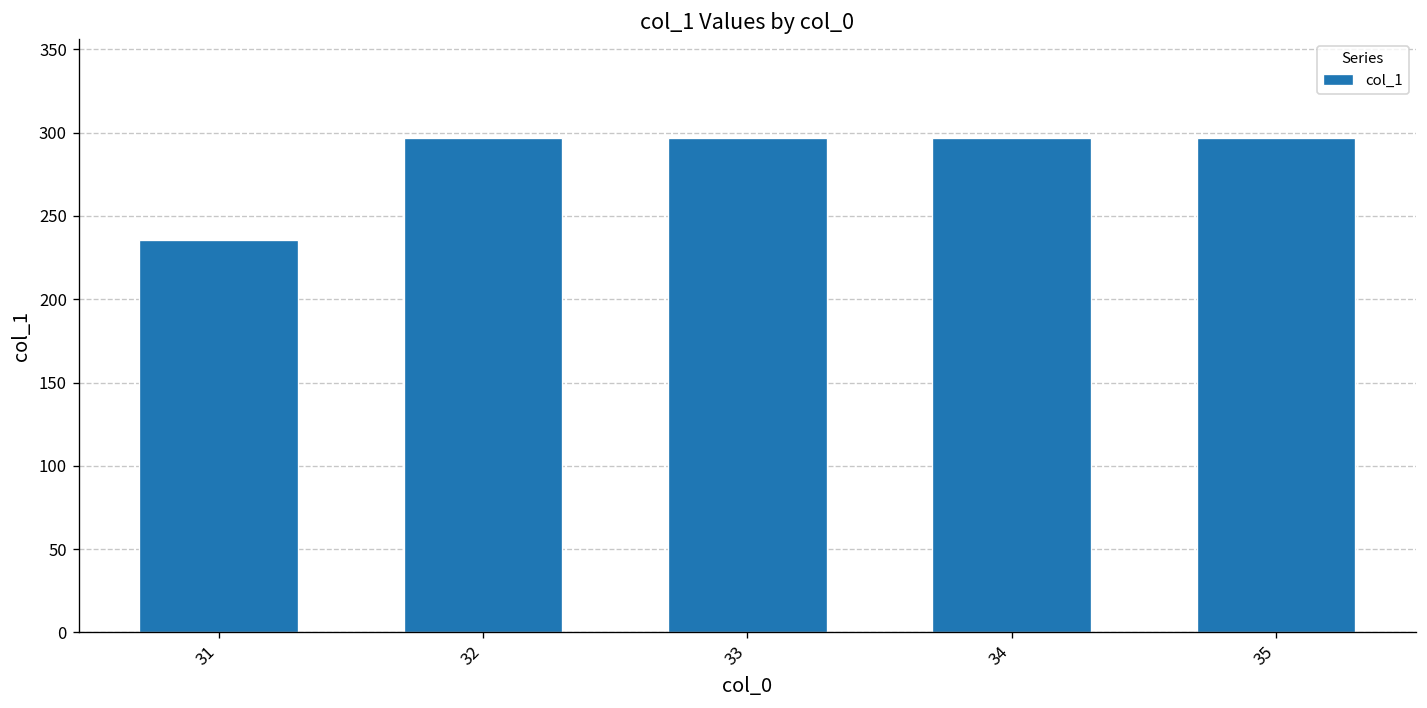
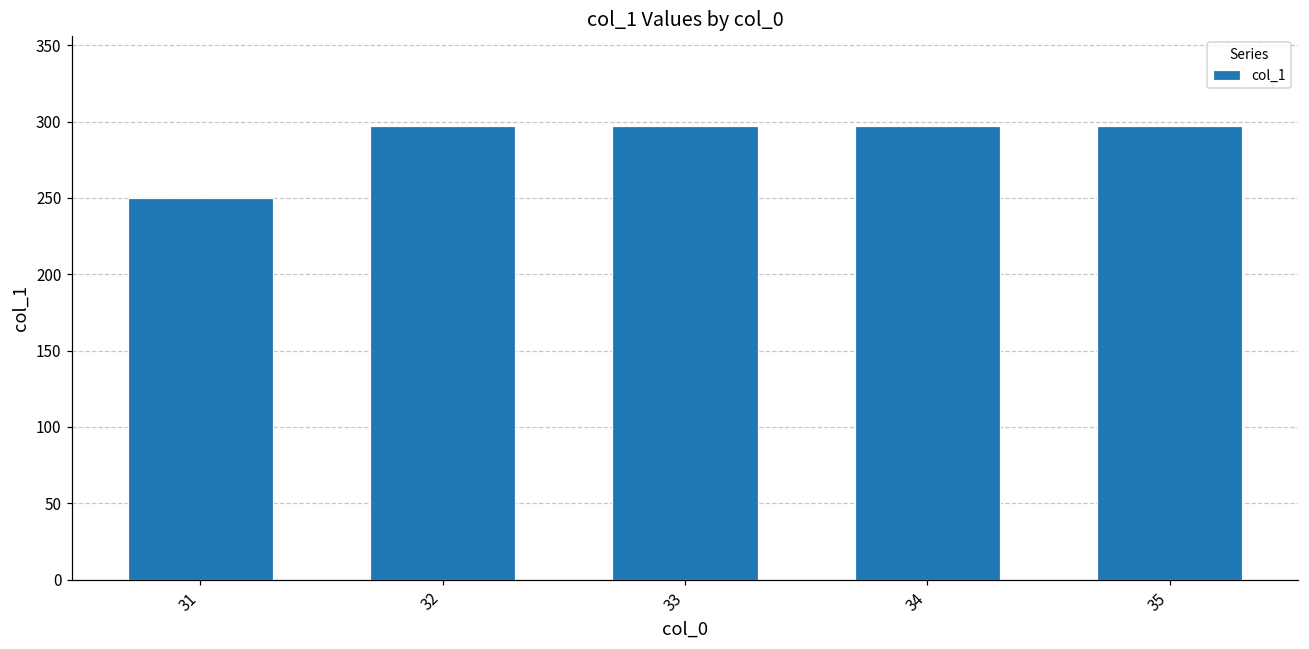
  {
-   "31": 235,
+   "31": 250,
    "32": 297,
    "33": 297,
    "34": 297,
    "35": 297
  }
